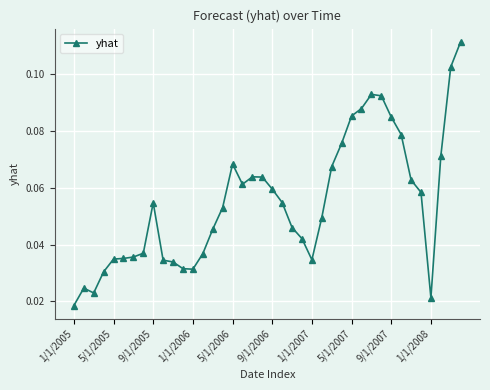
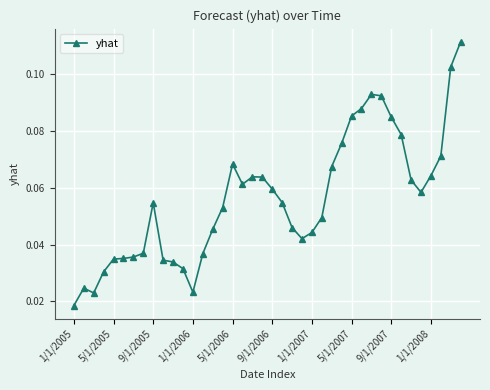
  {
    "1/1/2005": 0.019,
    "5/1/2005": 0.035,
    "9/1/2005": 0.055,
-   "1/1/2006": 0.031,
+   "1/1/2006": 0.023,
    "5/1/2006": 0.068,
    "9/1/2006": 0.060,
-   "1/1/2007": 0.035,
+   "1/1/2007": 0.044,
    "5/1/2007": 0.085,
    "9/1/2007": 0.085,
-   "1/1/2008": 0.021
+   "1/1/2008": 0.064
  }
